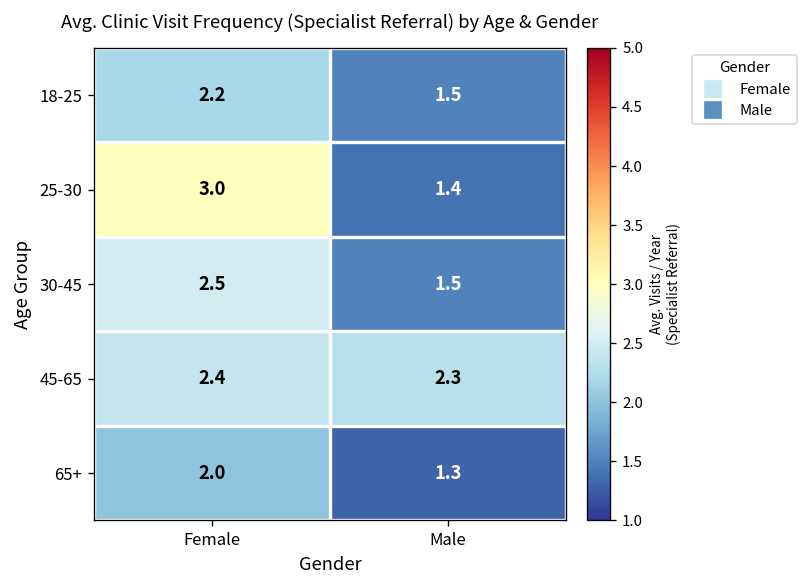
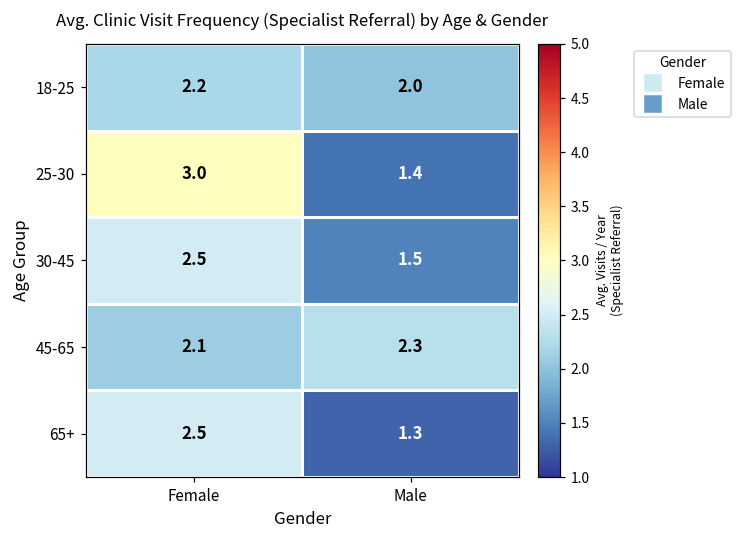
  {
    "18-25": {
      "Female": 2.2,
-     "Male": 1.5
+     "Male": 2.0
    },
    "25-30": {
      "Female": 3.0,
      "Male": 1.4
    },
    "30-45": {
      "Female": 2.5,
      "Male": 1.5
    },
    "45-65": {
-     "Female": 2.4,
+     "Female": 2.1,
      "Male": 2.3
    },
    "65+": {
-     "Female": 2.0,
+     "Female": 2.5,
      "Male": 1.3
    }
  }
